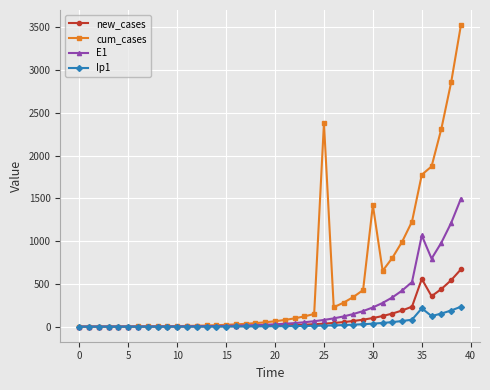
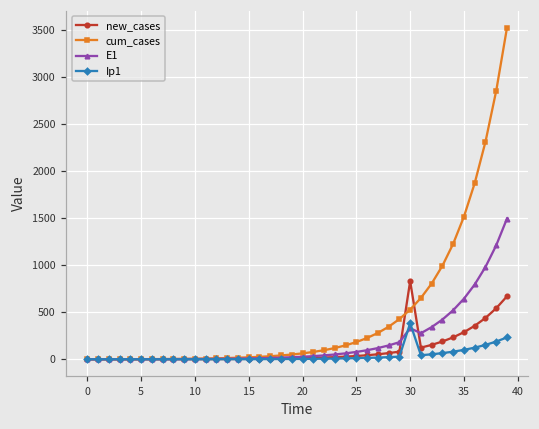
  {
    "new_cases": {
-     "30": 100,
-     "35": 600
+     "30": 800,
+     "35": 300
    },
    "cum_cases": {
      "20": 100,
-     "25": 2400,
-     "30": 1400,
-     "35": 1800
+     "25": 200,
+     "30": 500,
+     "35": 1500
    },
    "E1": {
      "25": 100,
-     "30": 200,
-     "35": 1100
+     "30": 300,
+     "35": 600
    },
    "Ip1": {
-     "30": 0,
-     "35": 200
+     "30": 400,
+     "35": 100
    }
  }
